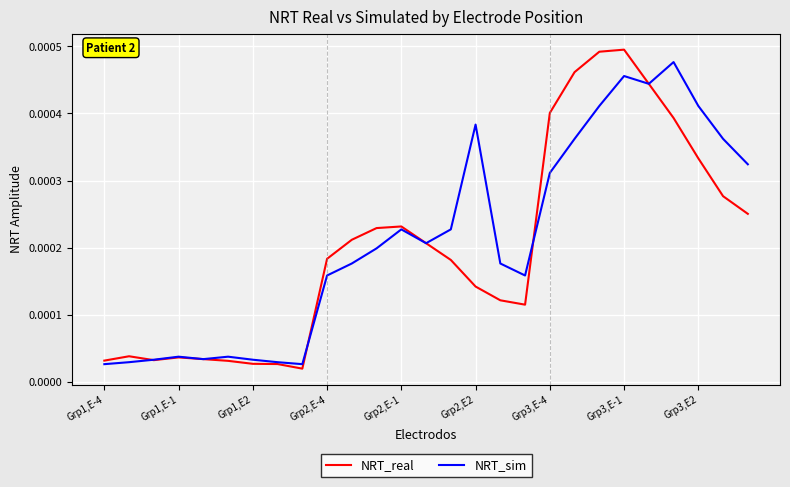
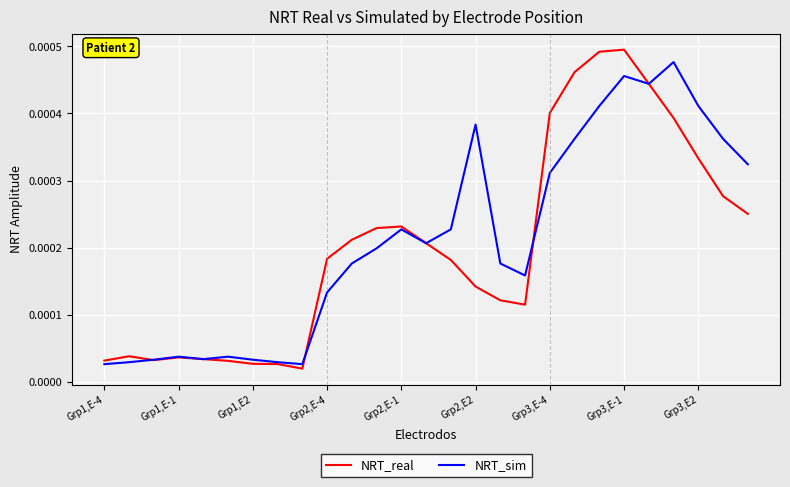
  {
    "NRT_real": {
      "Grp1,E-4": 0.00003,
      "Grp1,E2": 0.00003,
      "Grp2,E-4": 0.00018,
      "Grp2,E-1": 0.00023,
      "Grp2,E2": 0.00014,
      "Grp3,E-4": 0.00040,
      "Grp3,E-1": 0.00049,
      "Grp3,E2": 0.00033
    },
    "NRT_sim": {
      "Grp1,E-4": 0.00003,
      "Grp1,E2": 0.00003,
-     "Grp2,E-4": 0.00016,
+     "Grp2,E-4": 0.00013,
      "Grp2,E-1": 0.00023,
      "Grp2,E2": 0.00038,
      "Grp3,E-4": 0.00031,
      "Grp3,E-1": 0.00046,
      "Grp3,E2": 0.00041
    }
  }
